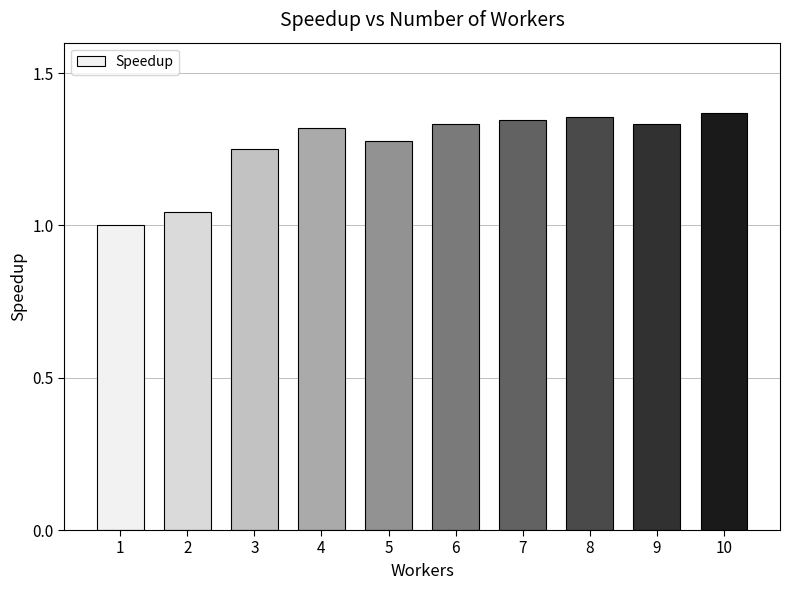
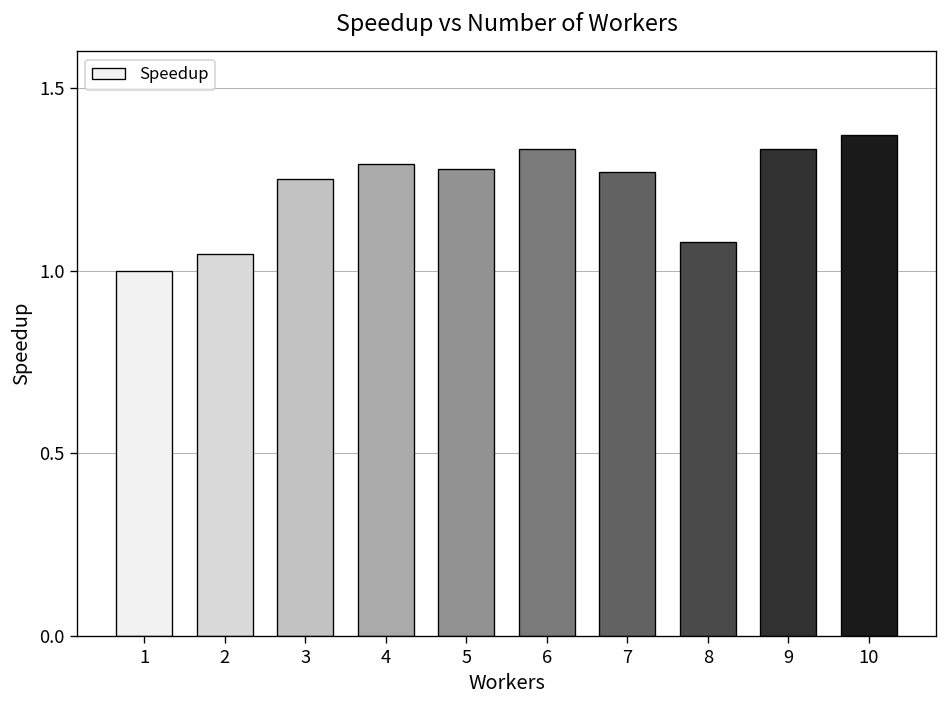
  {
    "1": 1.00,
    "2": 1.05,
    "3": 1.25,
-   "4": 1.32,
+   "4": 1.29,
    "5": 1.28,
    "6": 1.33,
-   "7": 1.35,
-   "8": 1.36,
+   "7": 1.27,
+   "8": 1.08,
    "9": 1.33,
    "10": 1.37
  }
